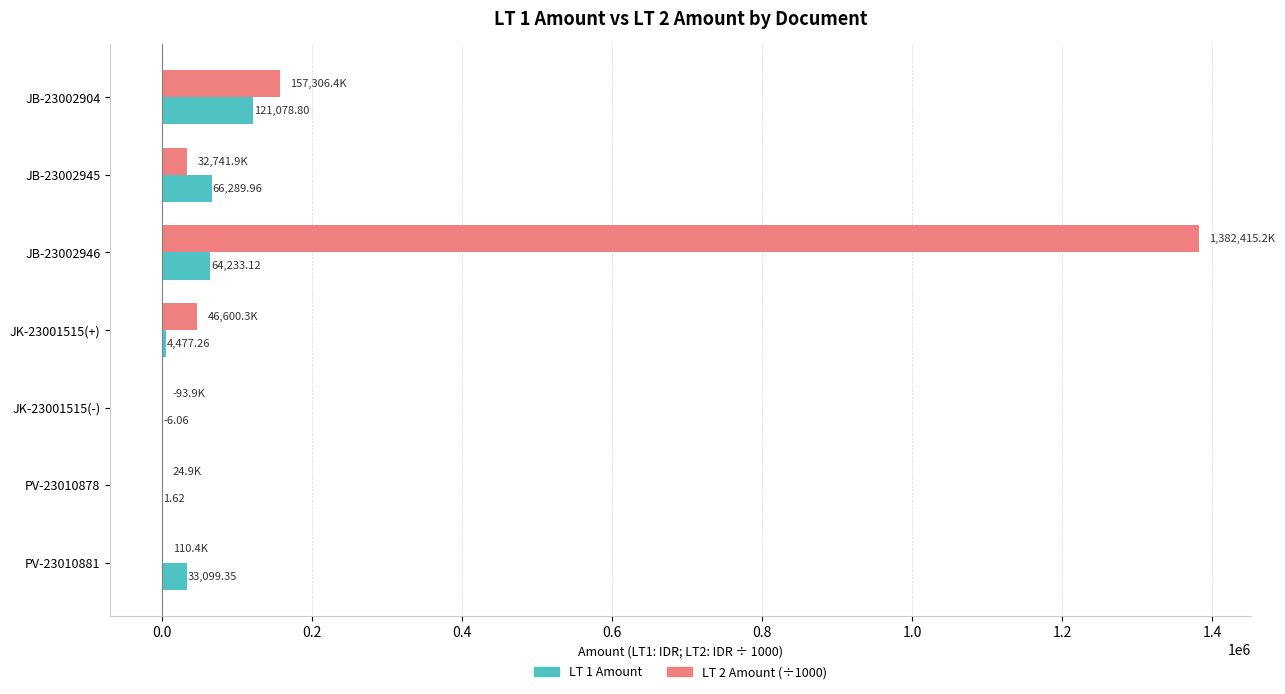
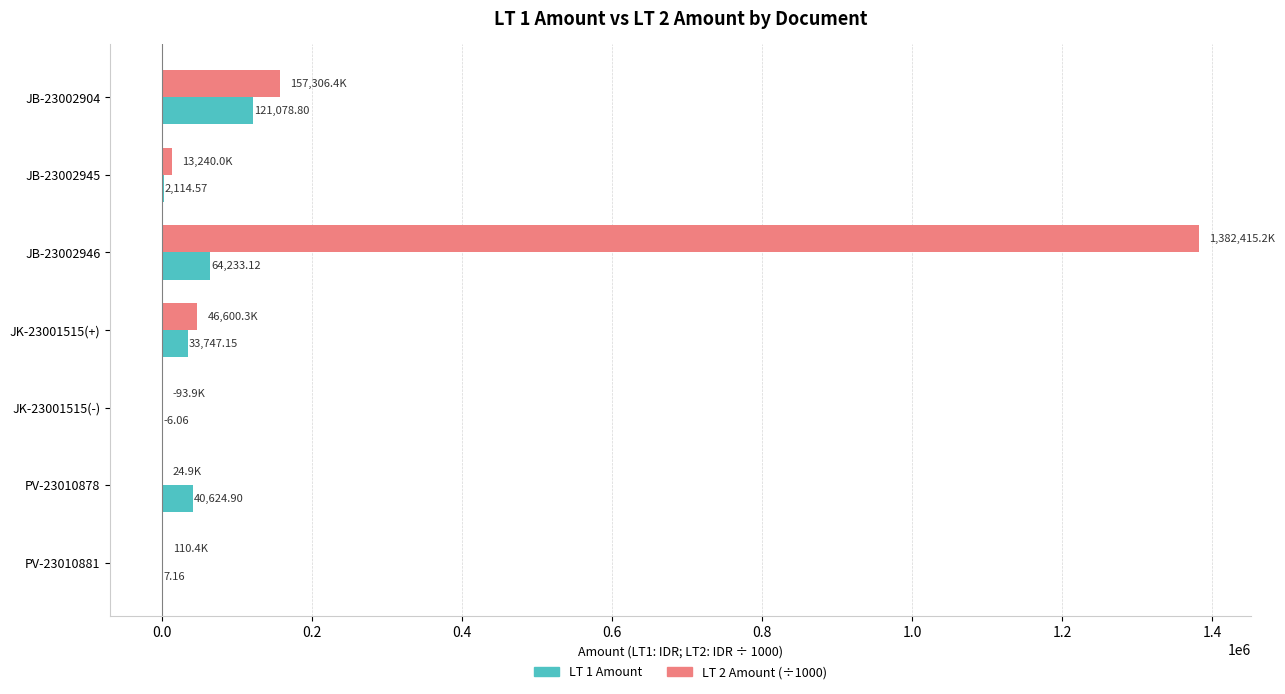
  {
    "LT 1 Amount": {
      "JB-23002904": "121,078.80",
-     "JB-23002945": "66,289.96",
+     "JB-23002945": "2,114.57",
      "JB-23002946": "64,233.12",
-     "JK-23001515(+)": "4,477.26",
+     "JK-23001515(+)": "33,747.15",
      "JK-23001515(-)": "-6.06",
-     "PV-23010878": "1.62",
-     "PV-23010881": "33,099.35"
+     "PV-23010878": "40,624.90",
+     "PV-23010881": "7.16"
    },
    "LT 2 Amount (÷1000)": {
      "JB-23002904": "157,306.4K",
-     "JB-23002945": "32,741.9K",
+     "JB-23002945": "13,240.0K",
      "JB-23002946": "1,382,415.2K",
      "JK-23001515(+)": "46,600.3K",
      "JK-23001515(-)": "-93.9K",
      "PV-23010878": "24.9K",
      "PV-23010881": "110.4K"
    }
  }
